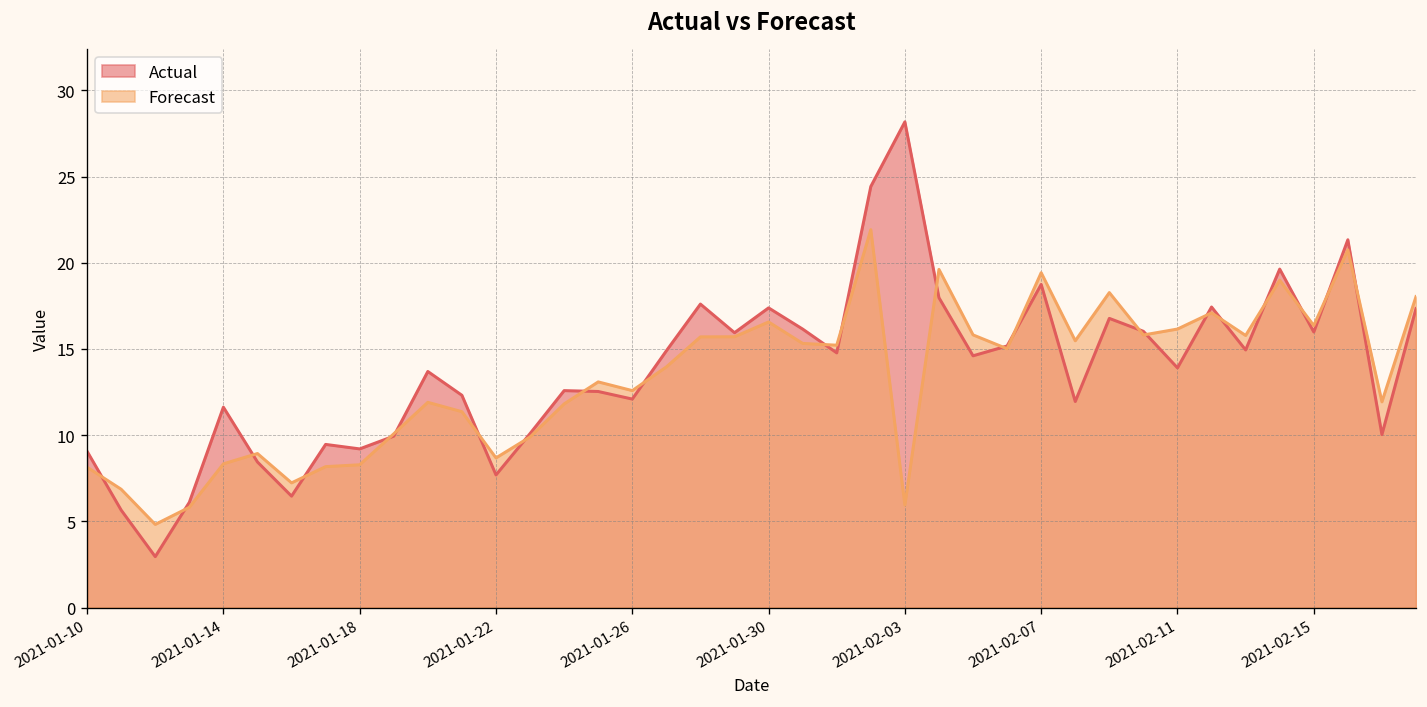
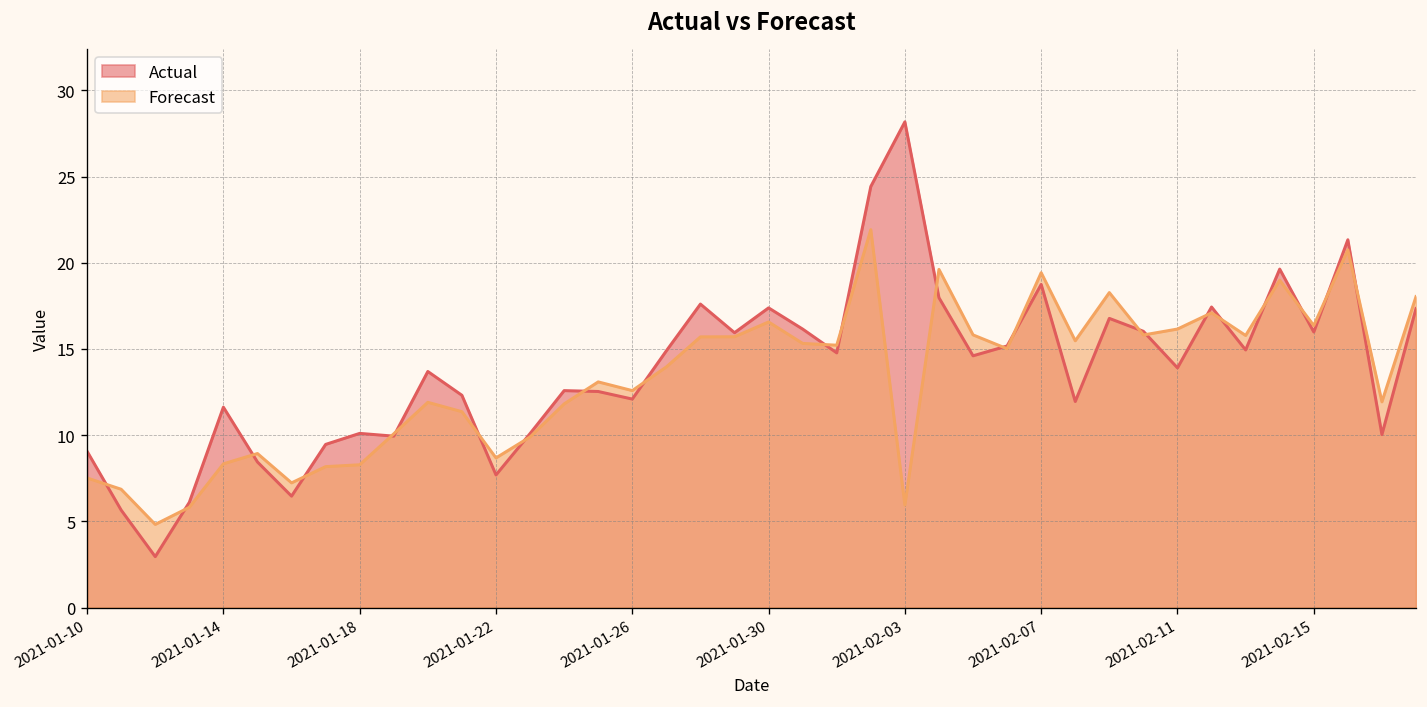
  {
    "Actual": {
      "2021-01-10": 9.1,
      "2021-01-14": 11.6,
-     "2021-01-18": 9.2,
+     "2021-01-18": 10.1,
      "2021-01-22": 7.7,
      "2021-01-26": 12.1,
      "2021-01-30": 17.4,
      "2021-02-03": 28.2,
      "2021-02-07": 18.7,
      "2021-02-11": 13.9,
      "2021-02-15": 16.0
    },
    "Forecast": {
-     "2021-01-10": 8.1,
+     "2021-01-10": 7.5,
      "2021-01-14": 8.3,
      "2021-01-18": 8.3,
      "2021-01-22": 8.7,
      "2021-01-26": 12.6,
      "2021-01-30": 16.6,
      "2021-02-03": 5.9,
      "2021-02-07": 19.4,
      "2021-02-11": 16.2,
      "2021-02-15": 16.4
    }
  }
